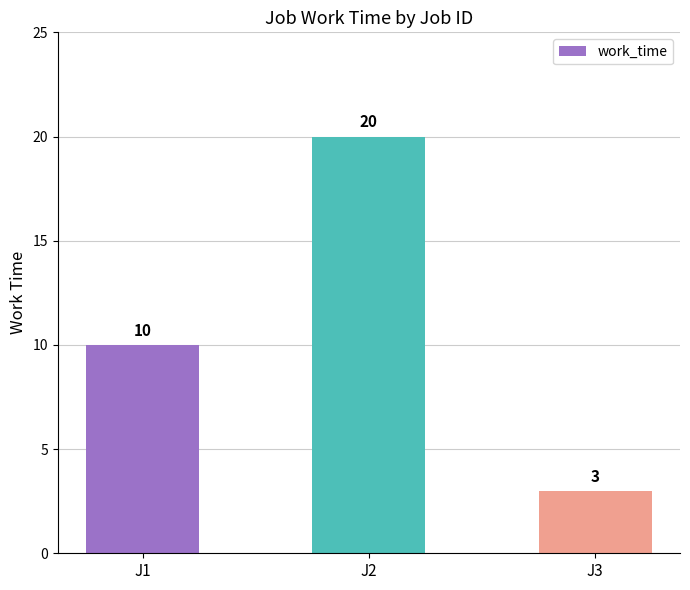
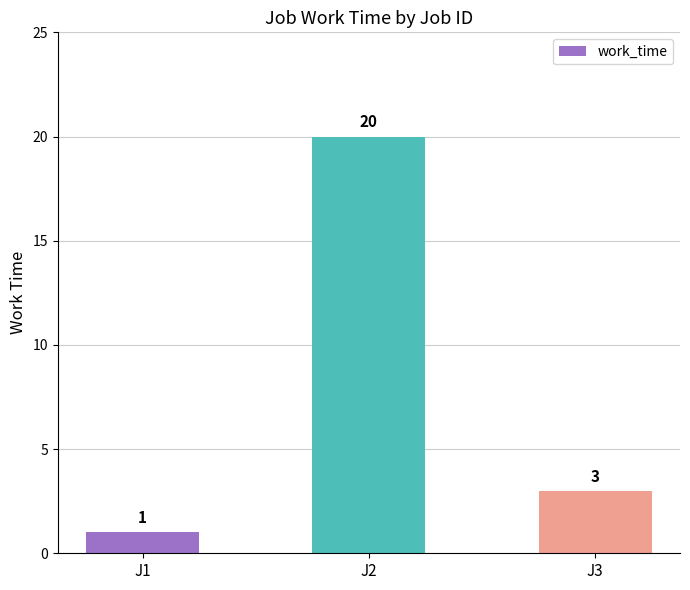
  {
-   "J1": 10,
+   "J1": 1,
    "J2": 20,
    "J3": 3
  }
